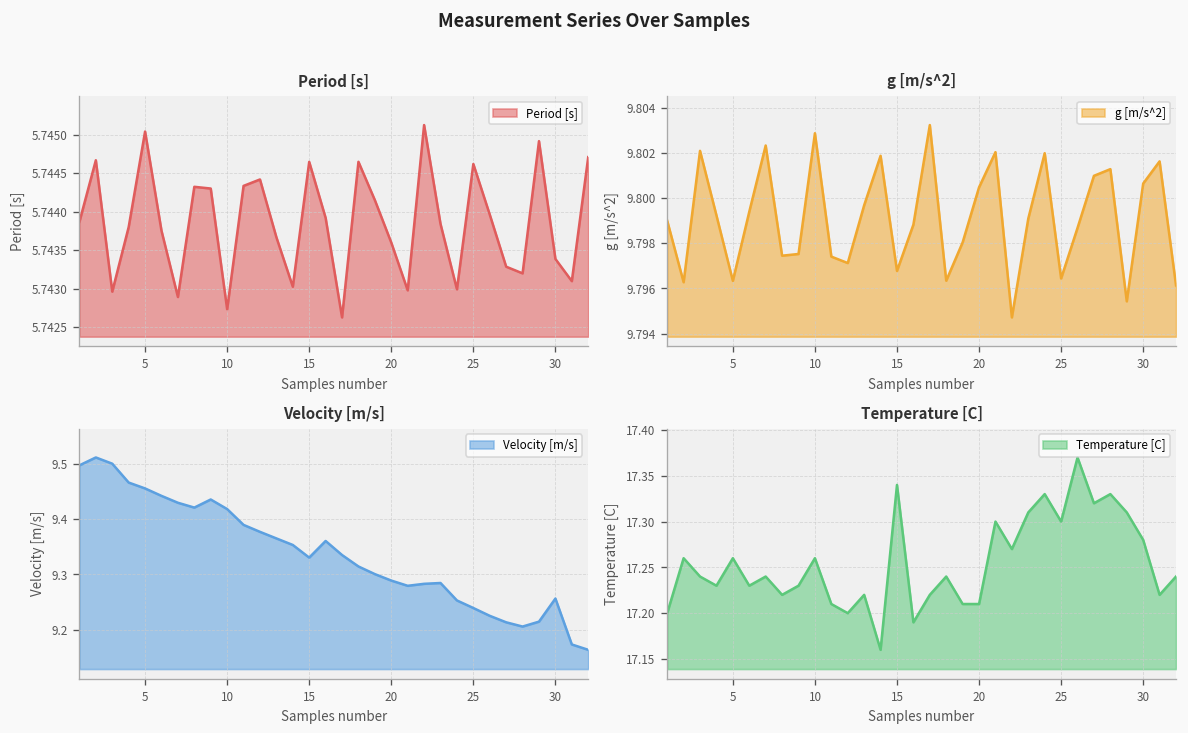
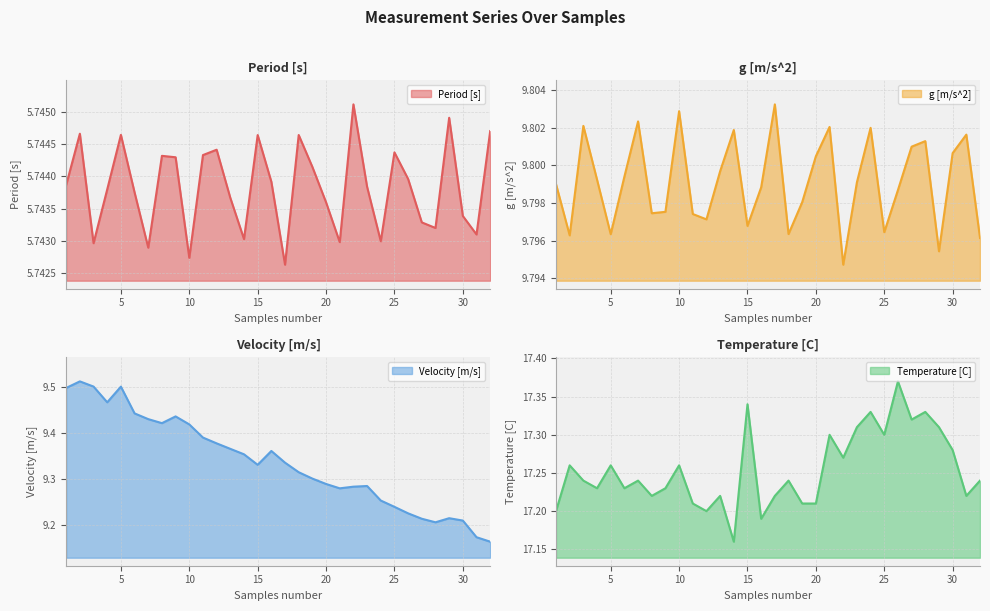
  {
    "Period [s]": {
-     "5": 5.7450,
+     "5": 5.7446,
      "10": 5.7427,
      "15": 5.7446,
      "20": 5.7436,
-     "25": 5.7446,
+     "25": 5.7444,
      "30": 5.7434
    },
    "g [m/s^2]": {
      "5": 9.7963,
      "10": 9.8029,
      "15": 9.7968,
      "20": 9.8005,
      "25": 9.7964,
      "30": 9.8006
    },
    "Velocity [m/s]": {
-     "5": 9.46,
+     "5": 9.50,
      "10": 9.42,
      "15": 9.33,
      "20": 9.29,
      "25": 9.24,
-     "30": 9.26
+     "30": 9.21
    },
    "Temperature [C]": {
      "5": 17.26,
      "10": 17.26,
      "15": 17.34,
      "20": 17.21,
      "25": 17.30,
      "30": 17.28
    }
  }
